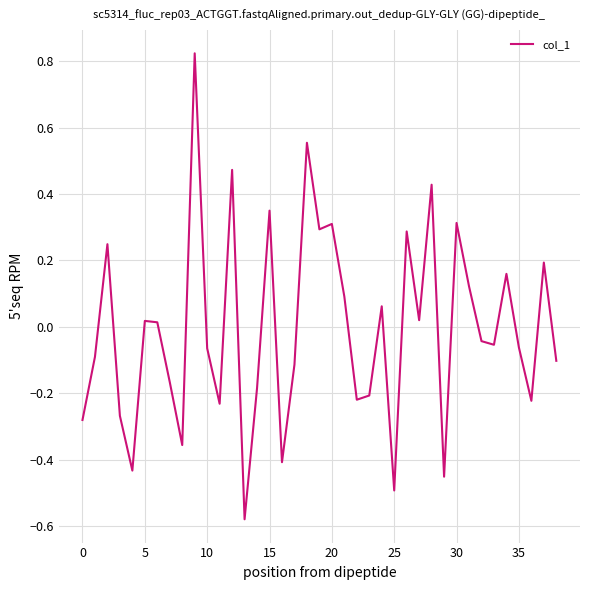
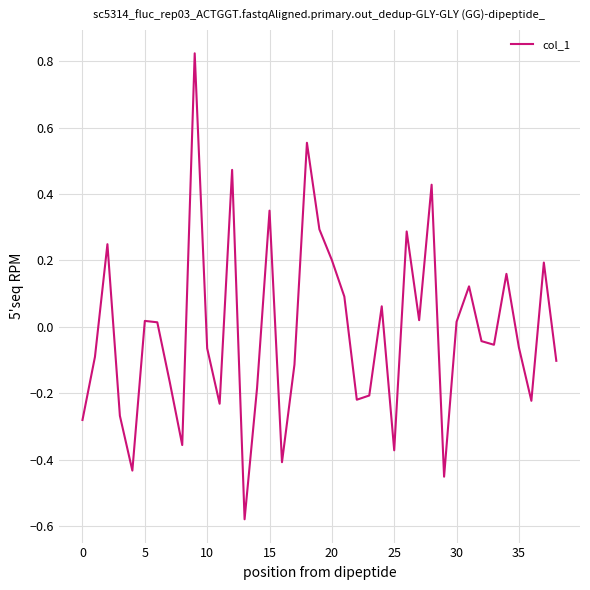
  {
    "0": -0.28,
    "5": 0.02,
    "10": -0.06,
    "15": 0.35,
-   "20": 0.31,
-   "25": -0.49,
-   "30": 0.31,
+   "20": 0.20,
+   "25": -0.37,
+   "30": 0.01,
    "35": -0.06
  }
